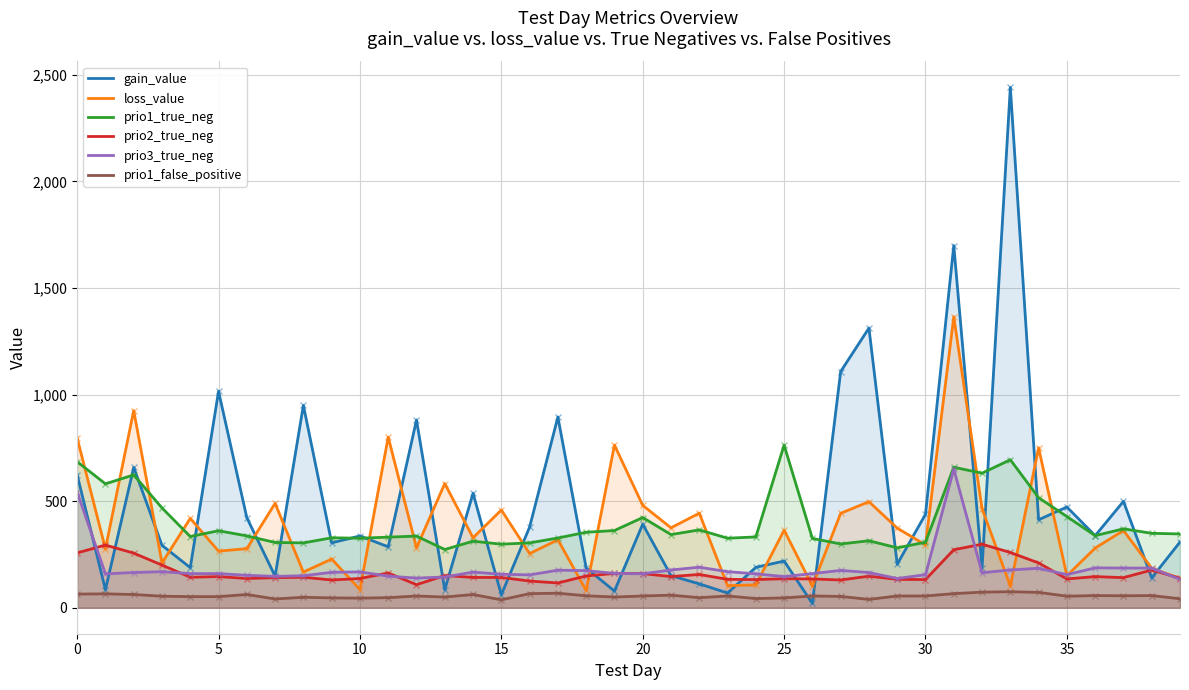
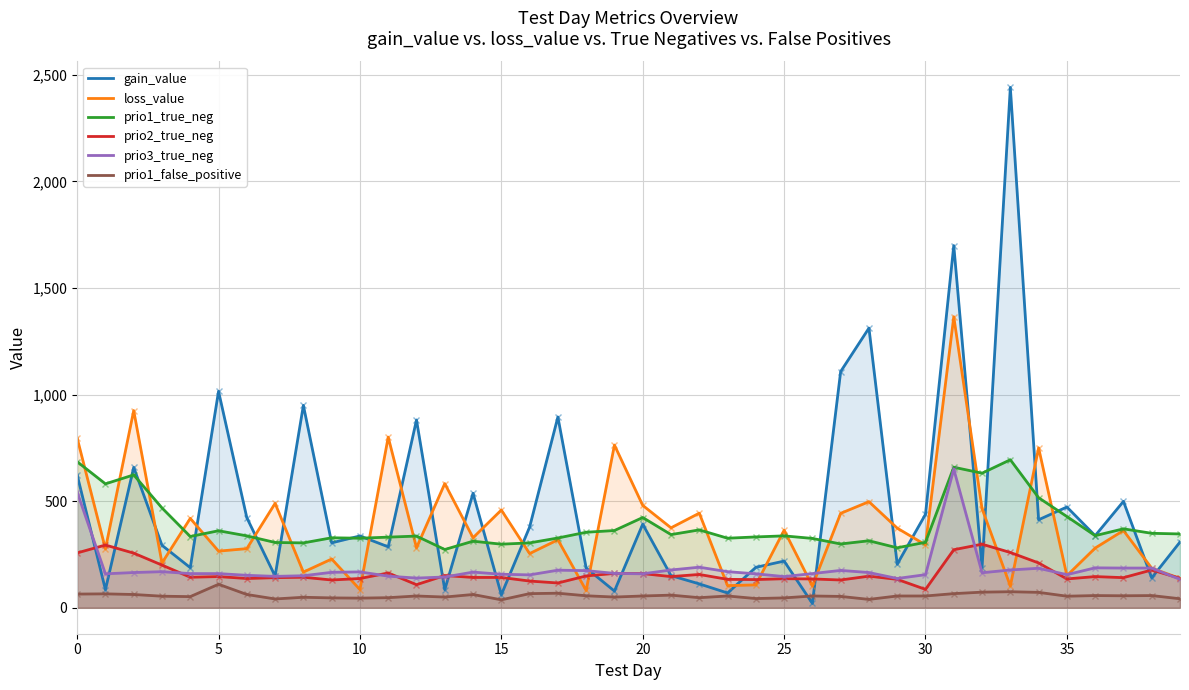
  {
    "gain_value": {
      "0": "620",
      "5": "1,010",
      "15": "60",
      "20": "390",
      "25": "220",
      "30": "440",
      "35": "470"
    },
    "loss_value": {
      "0": "800",
      "5": "270",
      "10": "90",
      "15": "460",
      "20": "480",
      "25": "360",
      "30": "290"
    },
    "prio1_true_neg": {
      "0": "690",
      "5": "360",
      "15": "300",
      "20": "420",
-     "25": "760",
+     "25": "340",
      "30": "310",
      "35": "430"
    },
    "prio2_true_neg": {
      "0": "260",
      "5": "150",
      "10": "140",
      "15": "140",
-     "30": "130",
+     "30": "90",
      "35": "140"
    },
    "prio3_true_neg": {
      "0": "540",
      "5": "160",
      "10": "170",
      "15": "160",
      "30": "160"
    },
    "prio1_false_positive": {
      "0": "60",
-     "5": "50",
+     "5": "110",
      "10": "50",
      "15": "40",
      "20": "60",
      "25": "50",
      "30": "60",
      "35": "50"
    }
  }
